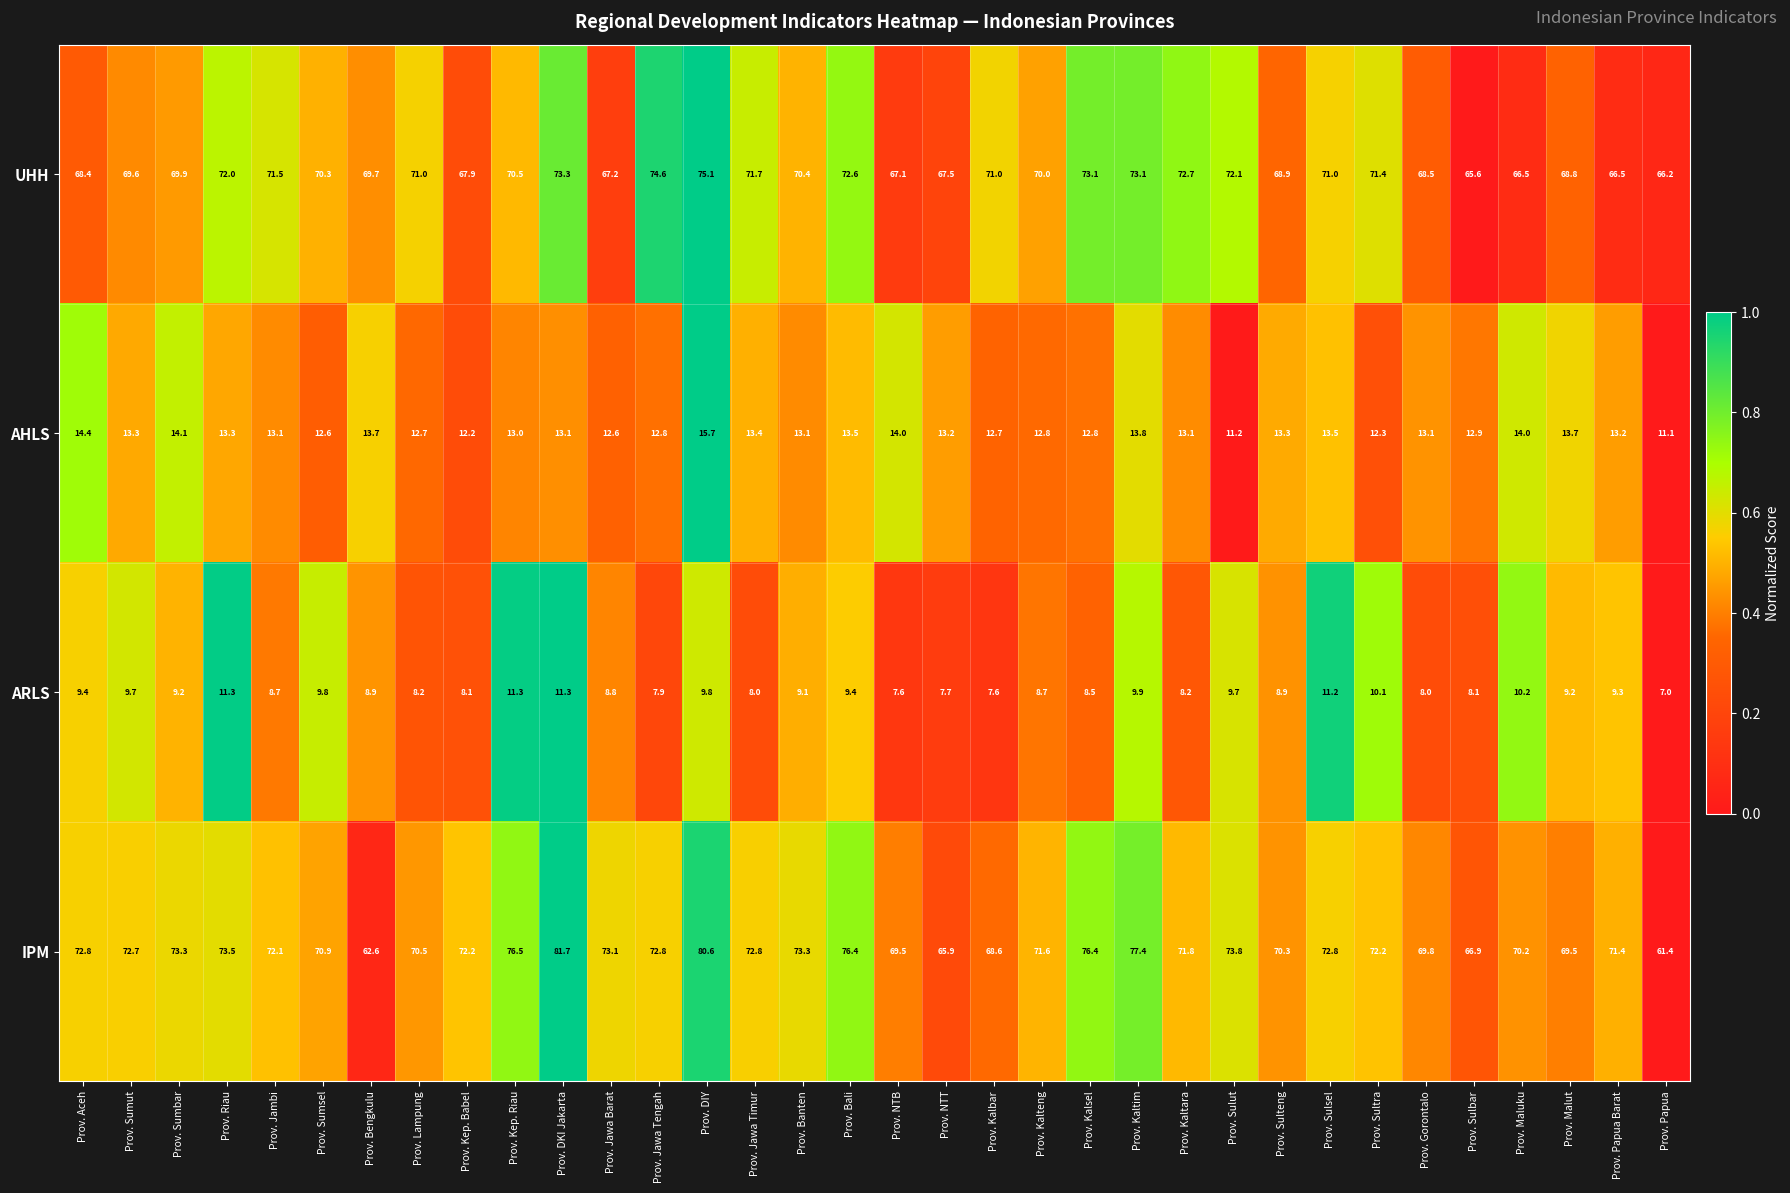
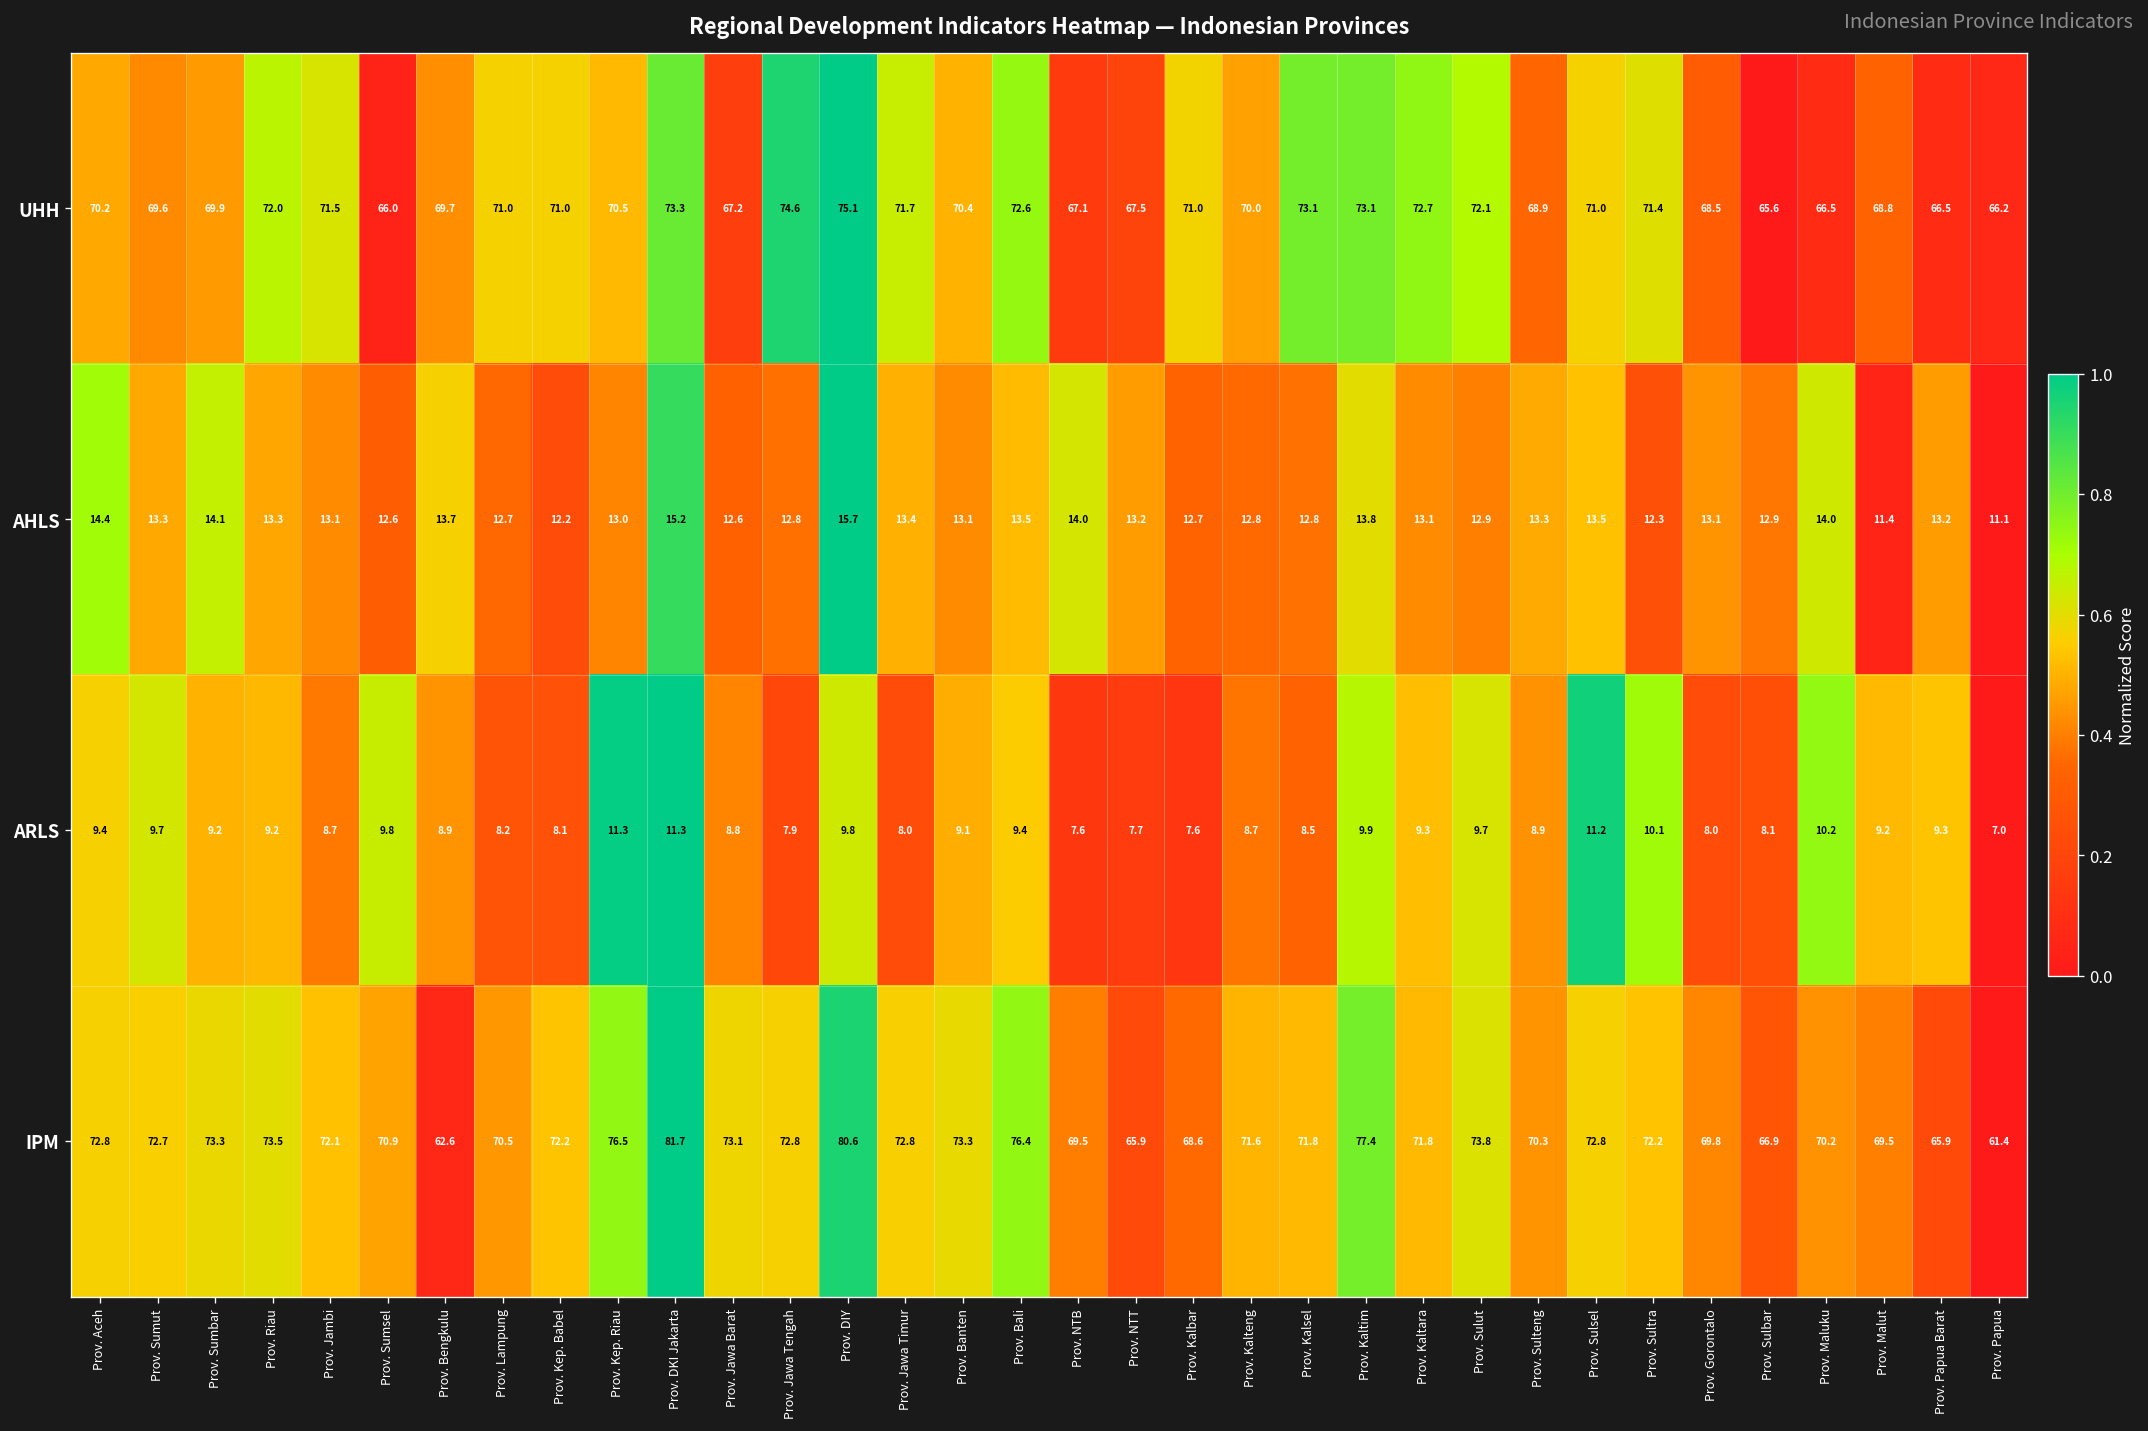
  {
    "UHH": {
-     "Prov. Aceh": 68.4,
+     "Prov. Aceh": 70.2,
      "Prov. Sumut": 69.6,
      "Prov. Sumbar": 69.9,
      "Prov. Riau": 72.0,
      "Prov. Jambi": 71.5,
-     "Prov. Sumsel": 70.3,
+     "Prov. Sumsel": 66.0,
      "Prov. Bengkulu": 69.7,
      "Prov. Lampung": 71.0,
-     "Prov. Kep. Babel": 67.9,
+     "Prov. Kep. Babel": 71.0,
      "Prov. Kep. Riau": 70.5,
      "Prov. DKI Jakarta": 73.3,
      "Prov. Jawa Barat": 67.2,
      "Prov. Jawa Tengah": 74.6,
      "Prov. DIY": 75.1,
      "Prov. Jawa Timur": 71.7,
      "Prov. Banten": 70.4,
      "Prov. Bali": 72.6,
      "Prov. NTB": 67.1,
      "Prov. NTT": 67.5,
      "Prov. Kalbar": 71.0,
      "Prov. Kalteng": 70.0,
      "Prov. Kalsel": 73.1,
      "Prov. Kaltim": 73.1,
      "Prov. Kaltara": 72.7,
      "Prov. Sulut": 72.1,
      "Prov. Sulteng": 68.9,
      "Prov. Sulsel": 71.0,
      "Prov. Sultra": 71.4,
      "Prov. Gorontalo": 68.5,
      "Prov. Sulbar": 65.6,
      "Prov. Maluku": 66.5,
      "Prov. Malut": 68.8,
      "Prov. Papua Barat": 66.5,
      "Prov. Papua": 66.2
    },
    "AHLS": {
      "Prov. Aceh": 14.4,
      "Prov. Sumut": 13.3,
      "Prov. Sumbar": 14.1,
      "Prov. Riau": 13.3,
      "Prov. Jambi": 13.1,
      "Prov. Sumsel": 12.6,
      "Prov. Bengkulu": 13.7,
      "Prov. Lampung": 12.7,
      "Prov. Kep. Babel": 12.2,
      "Prov. Kep. Riau": 13.0,
-     "Prov. DKI Jakarta": 13.1,
+     "Prov. DKI Jakarta": 15.2,
      "Prov. Jawa Barat": 12.6,
      "Prov. Jawa Tengah": 12.8,
      "Prov. DIY": 15.7,
      "Prov. Jawa Timur": 13.4,
      "Prov. Banten": 13.1,
      "Prov. Bali": 13.5,
      "Prov. NTB": 14.0,
      "Prov. NTT": 13.2,
      "Prov. Kalbar": 12.7,
      "Prov. Kalteng": 12.8,
      "Prov. Kalsel": 12.8,
      "Prov. Kaltim": 13.8,
      "Prov. Kaltara": 13.1,
-     "Prov. Sulut": 11.2,
+     "Prov. Sulut": 12.9,
      "Prov. Sulteng": 13.3,
      "Prov. Sulsel": 13.5,
      "Prov. Sultra": 12.3,
      "Prov. Gorontalo": 13.1,
      "Prov. Sulbar": 12.9,
      "Prov. Maluku": 14.0,
-     "Prov. Malut": 13.7,
+     "Prov. Malut": 11.4,
      "Prov. Papua Barat": 13.2,
      "Prov. Papua": 11.1
    },
    "ARLS": {
      "Prov. Aceh": 9.4,
      "Prov. Sumut": 9.7,
      "Prov. Sumbar": 9.2,
-     "Prov. Riau": 11.3,
+     "Prov. Riau": 9.2,
      "Prov. Jambi": 8.7,
      "Prov. Sumsel": 9.8,
      "Prov. Bengkulu": 8.9,
      "Prov. Lampung": 8.2,
      "Prov. Kep. Babel": 8.1,
      "Prov. Kep. Riau": 11.3,
      "Prov. DKI Jakarta": 11.3,
      "Prov. Jawa Barat": 8.8,
      "Prov. Jawa Tengah": 7.9,
      "Prov. DIY": 9.8,
      "Prov. Jawa Timur": 8.0,
      "Prov. Banten": 9.1,
      "Prov. Bali": 9.4,
      "Prov. NTB": 7.6,
      "Prov. NTT": 7.7,
      "Prov. Kalbar": 7.6,
      "Prov. Kalteng": 8.7,
      "Prov. Kalsel": 8.5,
      "Prov. Kaltim": 9.9,
-     "Prov. Kaltara": 8.2,
+     "Prov. Kaltara": 9.3,
      "Prov. Sulut": 9.7,
      "Prov. Sulteng": 8.9,
      "Prov. Sulsel": 11.2,
      "Prov. Sultra": 10.1,
      "Prov. Gorontalo": 8.0,
      "Prov. Sulbar": 8.1,
      "Prov. Maluku": 10.2,
      "Prov. Malut": 9.2,
      "Prov. Papua Barat": 9.3,
      "Prov. Papua": 7.0
    },
    "IPM": {
      "Prov. Aceh": 72.8,
      "Prov. Sumut": 72.7,
      "Prov. Sumbar": 73.3,
      "Prov. Riau": 73.5,
      "Prov. Jambi": 72.1,
      "Prov. Sumsel": 70.9,
      "Prov. Bengkulu": 62.6,
      "Prov. Lampung": 70.5,
      "Prov. Kep. Babel": 72.2,
      "Prov. Kep. Riau": 76.5,
      "Prov. DKI Jakarta": 81.7,
      "Prov. Jawa Barat": 73.1,
      "Prov. Jawa Tengah": 72.8,
      "Prov. DIY": 80.6,
      "Prov. Jawa Timur": 72.8,
      "Prov. Banten": 73.3,
      "Prov. Bali": 76.4,
      "Prov. NTB": 69.5,
      "Prov. NTT": 65.9,
      "Prov. Kalbar": 68.6,
      "Prov. Kalteng": 71.6,
-     "Prov. Kalsel": 76.4,
+     "Prov. Kalsel": 71.8,
      "Prov. Kaltim": 77.4,
      "Prov. Kaltara": 71.8,
      "Prov. Sulut": 73.8,
      "Prov. Sulteng": 70.3,
      "Prov. Sulsel": 72.8,
      "Prov. Sultra": 72.2,
      "Prov. Gorontalo": 69.8,
      "Prov. Sulbar": 66.9,
      "Prov. Maluku": 70.2,
      "Prov. Malut": 69.5,
-     "Prov. Papua Barat": 71.4,
+     "Prov. Papua Barat": 65.9,
      "Prov. Papua": 61.4
    }
  }
